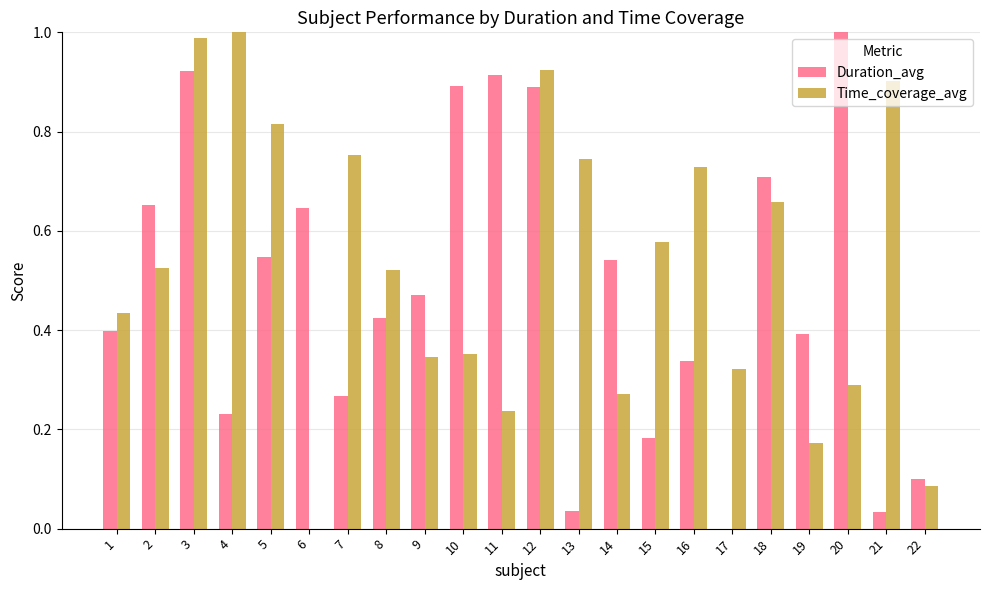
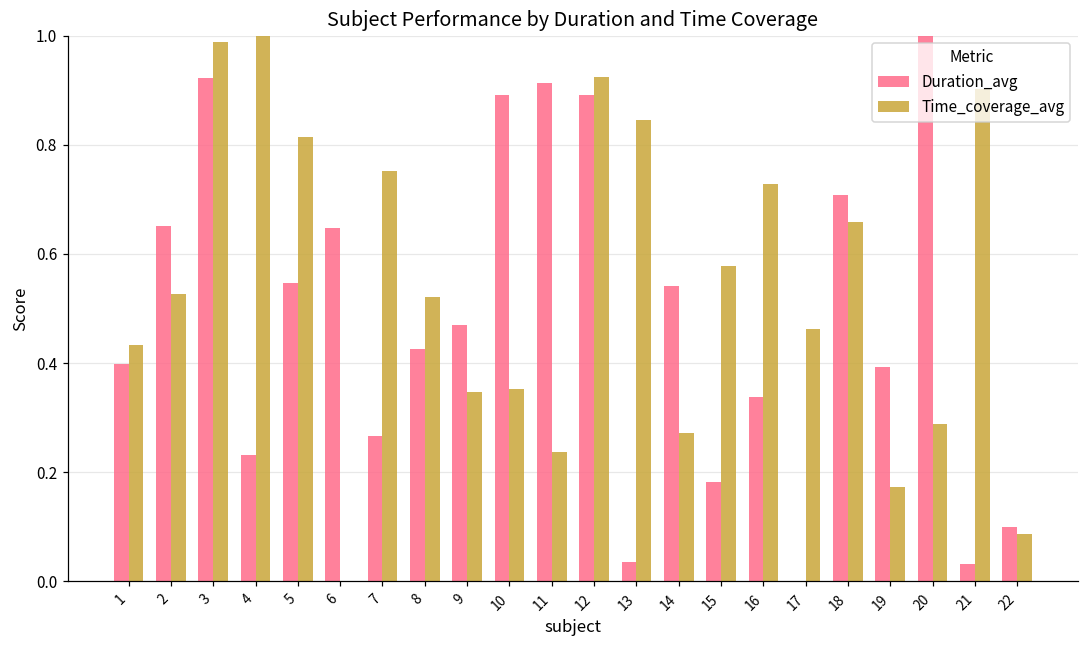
  {
    "Duration_avg": {
      "1": 0.40,
      "2": 0.65,
      "3": 0.92,
      "4": 0.23,
      "5": 0.55,
      "6": 0.65,
      "7": 0.27,
      "8": 0.43,
      "9": 0.47,
      "10": 0.89,
      "11": 0.91,
      "12": 0.89,
      "13": 0.03,
      "14": 0.54,
      "15": 0.18,
      "16": 0.34,
      "17": 0.00,
      "18": 0.71,
      "19": 0.39,
      "20": 1.00,
      "21": 0.03,
      "22": 0.10
    },
    "Time_coverage_avg": {
      "1": 0.43,
      "2": 0.53,
      "3": 0.99,
      "4": 1.00,
      "5": 0.82,
      "6": 0.00,
      "7": 0.75,
      "8": 0.52,
      "9": 0.35,
      "10": 0.35,
      "11": 0.24,
      "12": 0.92,
-     "13": 0.75,
+     "13": 0.85,
      "14": 0.27,
      "15": 0.58,
      "16": 0.73,
-     "17": 0.32,
+     "17": 0.46,
      "18": 0.66,
      "19": 0.17,
      "20": 0.29,
      "22": 0.09
    }
  }
